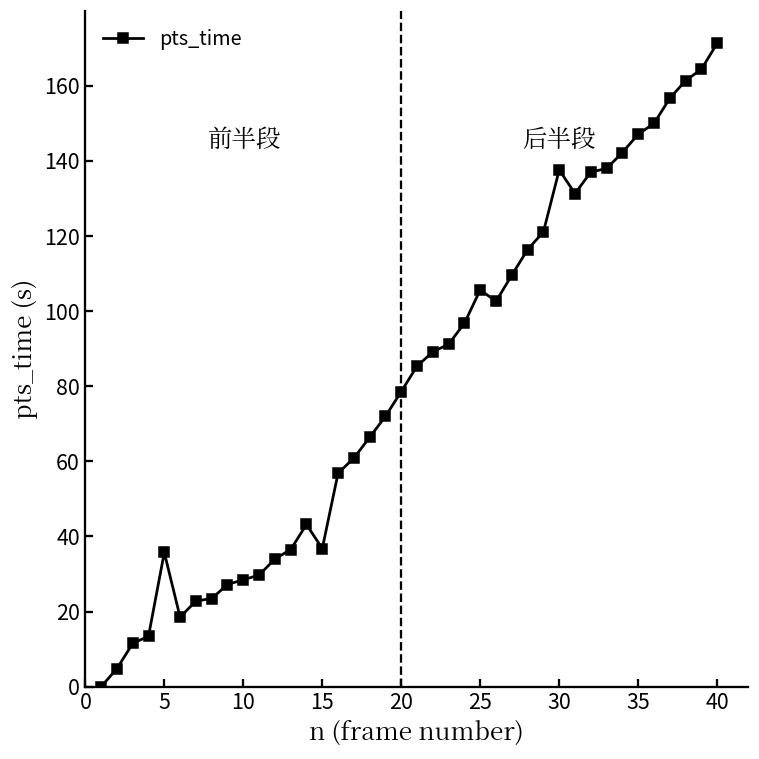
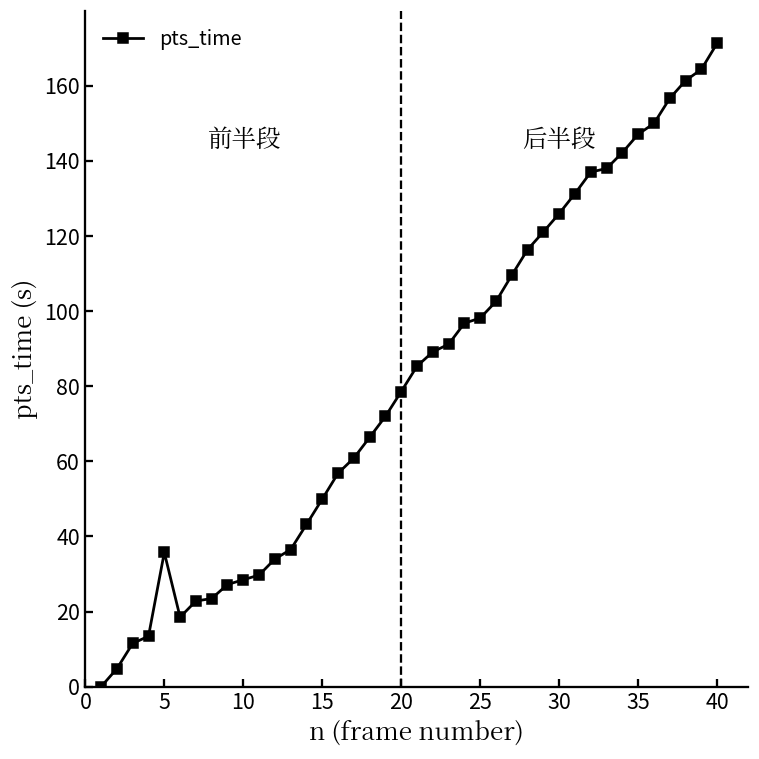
  {
    "5": 36,
    "10": 28,
-   "15": 37,
+   "15": 50,
    "20": 79,
-   "25": 106,
-   "30": 138,
+   "25": 98,
+   "30": 126,
    "35": 147,
    "40": 171
  }
